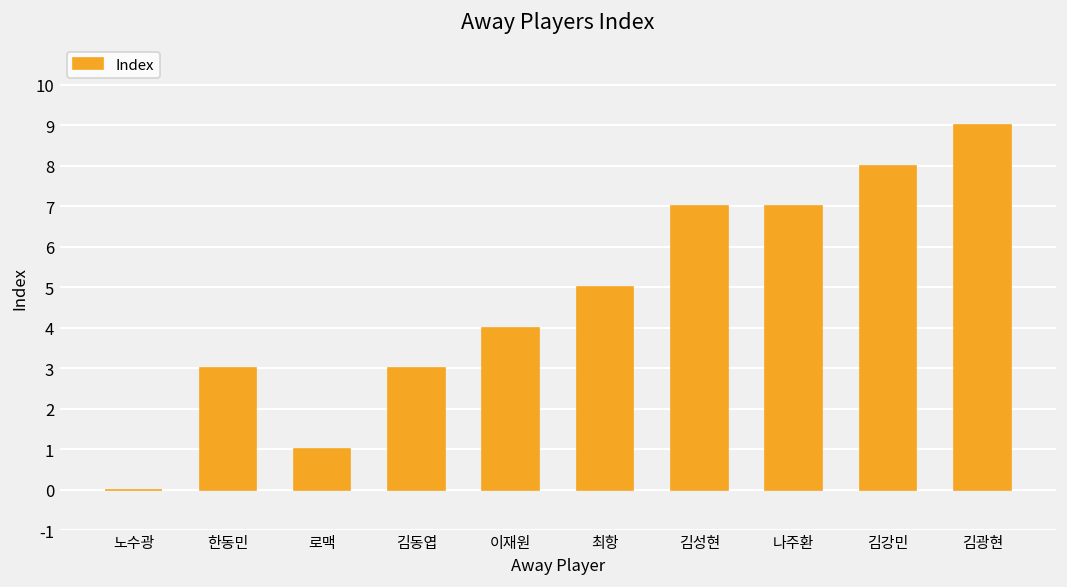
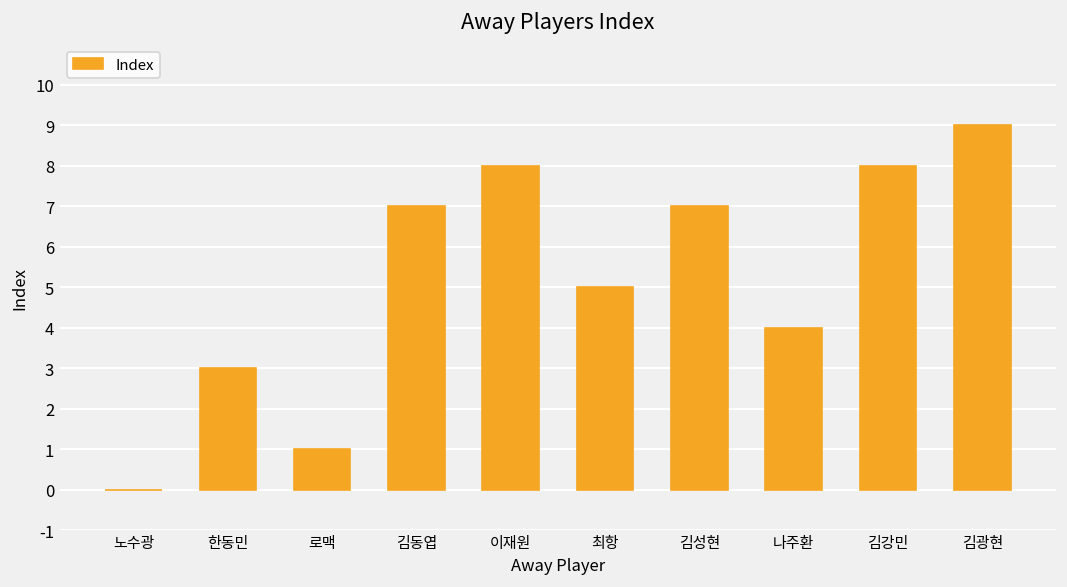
  {
    "노수광": 0,
    "한동민": 3,
    "로맥": 1,
-   "김동엽": 3,
-   "이재원": 4,
+   "김동엽": 7,
+   "이재원": 8,
    "최항": 5,
    "김성현": 7,
-   "나주환": 7,
+   "나주환": 4,
    "김강민": 8,
    "김광현": 9
  }
